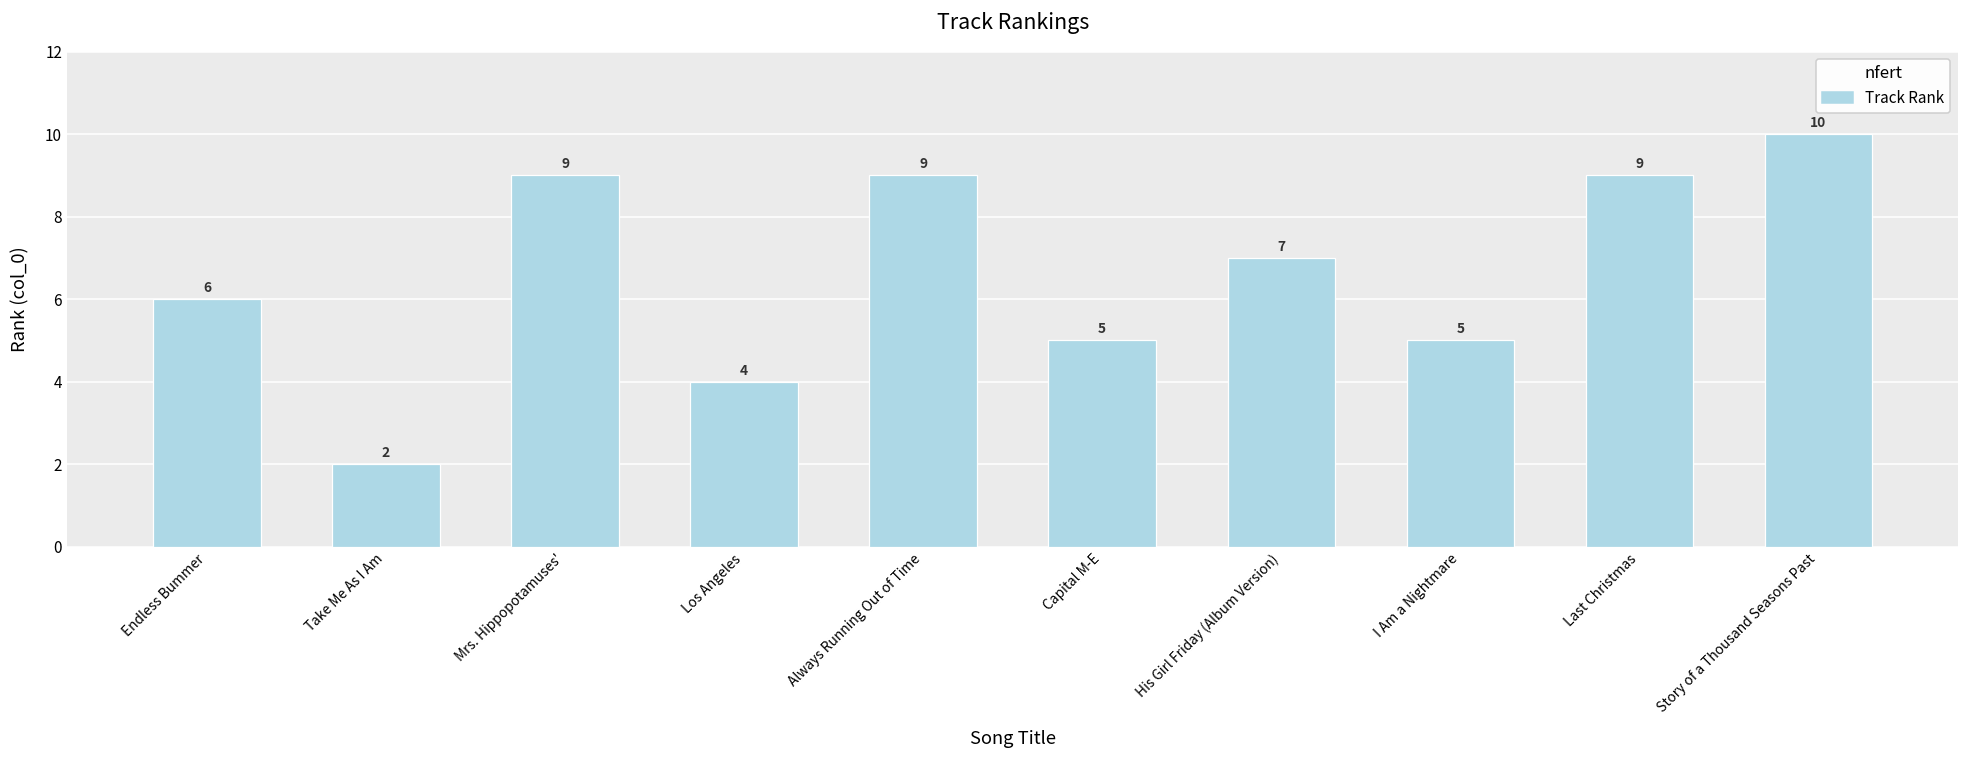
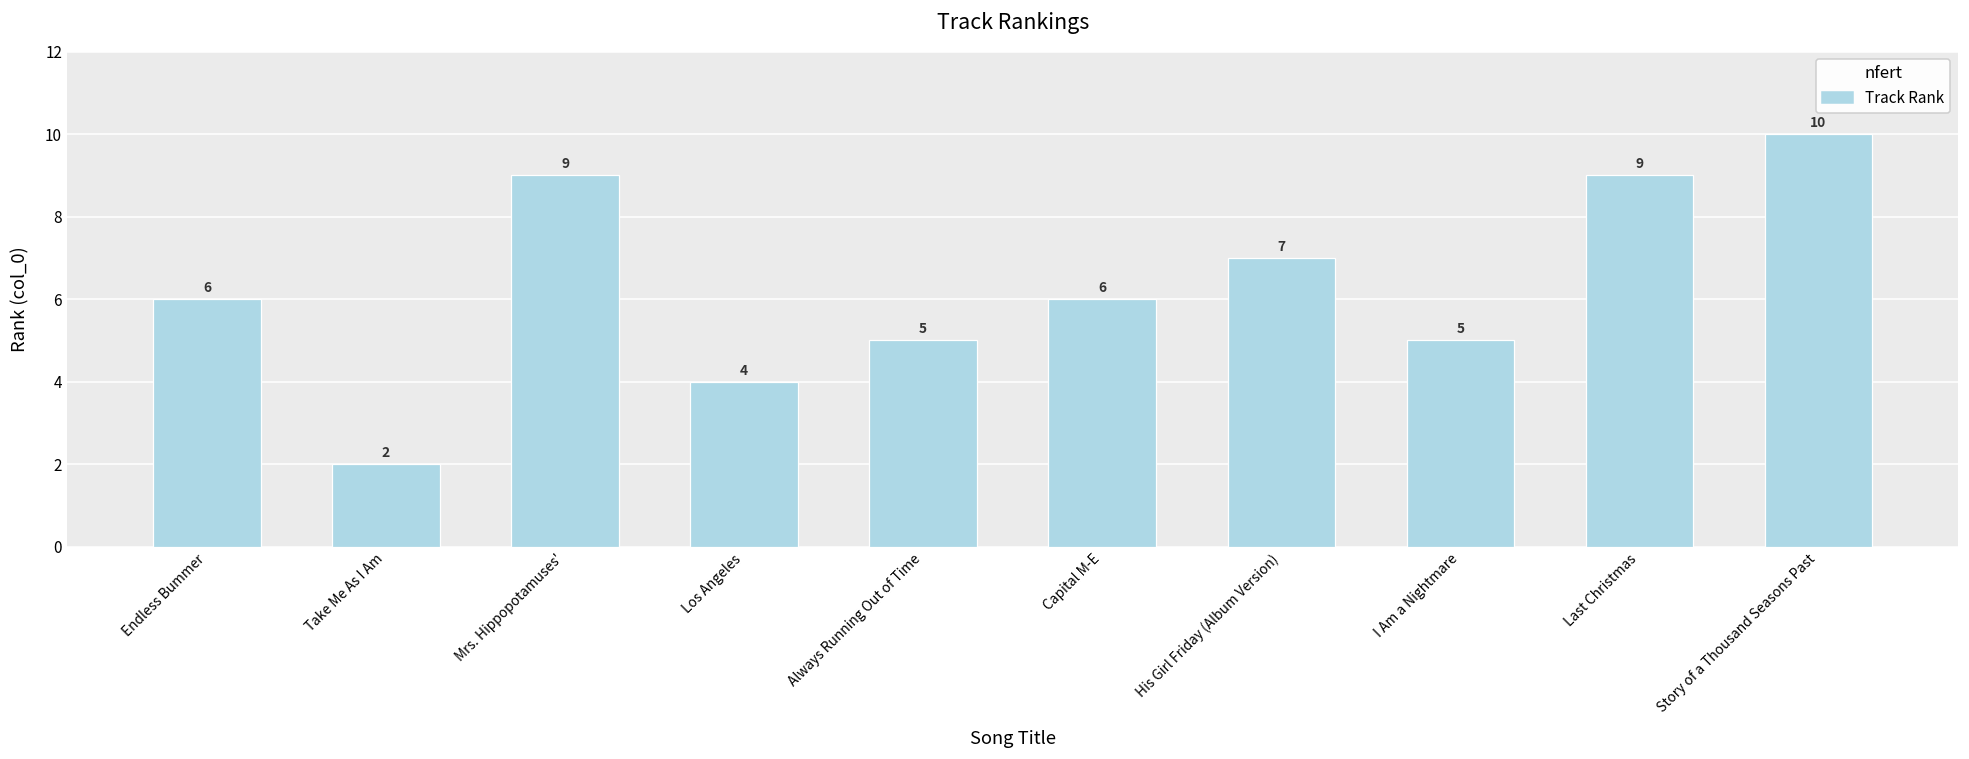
  {
    "Endless Bummer": 6,
    "Take Me As I Am": 2,
    "Mrs. Hippopotamuses'": 9,
    "Los Angeles": 4,
-   "Always Running Out of Time": 9,
-   "Capital M-E": 5,
+   "Always Running Out of Time": 5,
+   "Capital M-E": 6,
    "His Girl Friday (Album Version)": 7,
    "I Am a Nightmare": 5,
    "Last Christmas": 9,
    "Story of a Thousand Seasons Past": 10
  }
